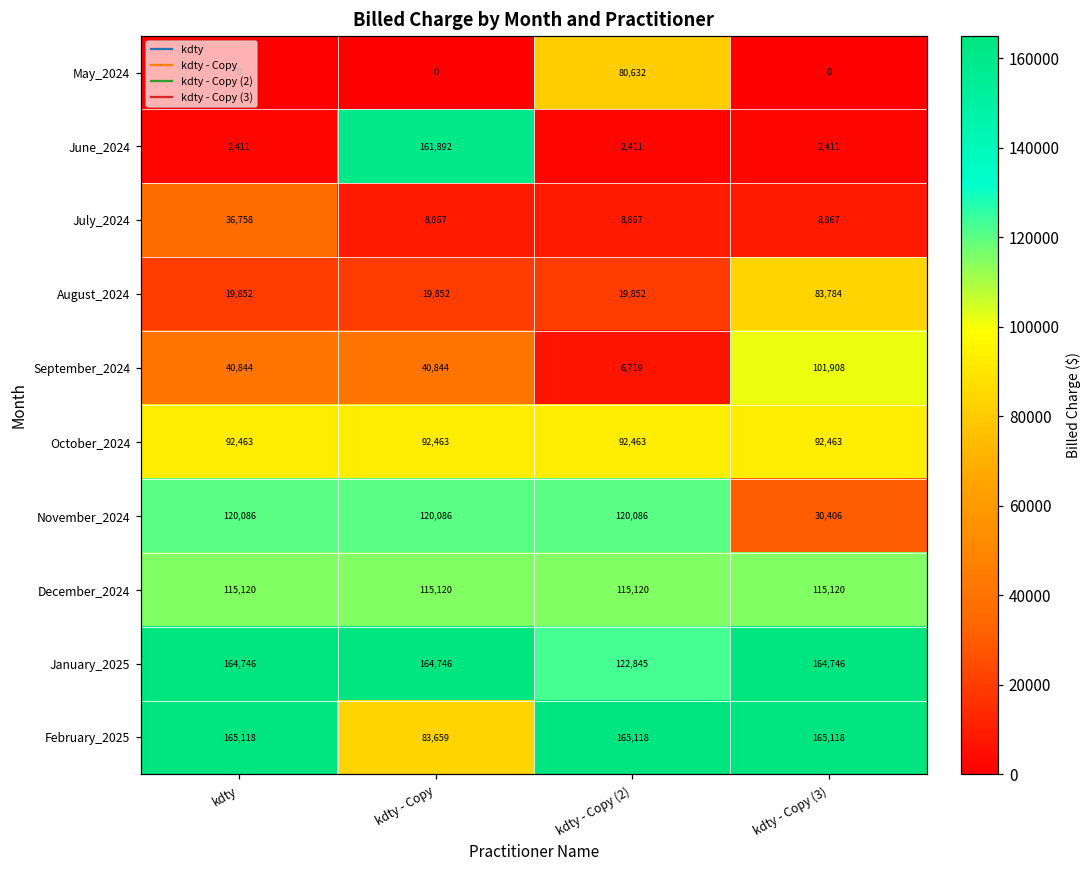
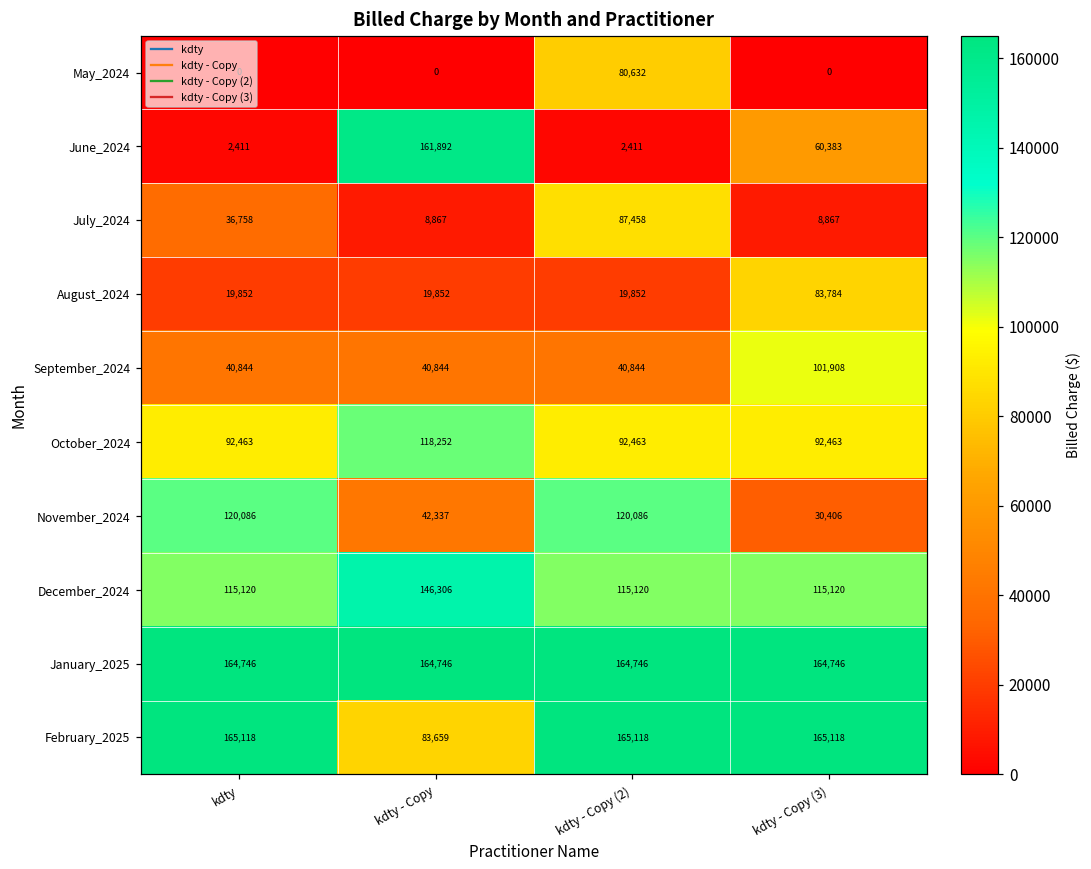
  {
    "May_2024": {
      "kdty - Copy": "0",
      "kdty - Copy (2)": "80,632",
      "kdty - Copy (3)": "0"
    },
    "June_2024": {
      "kdty": "2,411",
      "kdty - Copy": "161,892",
      "kdty - Copy (2)": "2,411",
-     "kdty - Copy (3)": "2,411"
+     "kdty - Copy (3)": "60,383"
    },
    "July_2024": {
      "kdty": "36,758",
      "kdty - Copy": "8,867",
-     "kdty - Copy (2)": "8,867",
+     "kdty - Copy (2)": "87,458",
      "kdty - Copy (3)": "8,867"
    },
    "August_2024": {
      "kdty": "19,852",
      "kdty - Copy": "19,852",
      "kdty - Copy (2)": "19,852",
      "kdty - Copy (3)": "83,784"
    },
    "September_2024": {
      "kdty": "40,844",
      "kdty - Copy": "40,844",
-     "kdty - Copy (2)": "6,719",
+     "kdty - Copy (2)": "40,844",
      "kdty - Copy (3)": "101,908"
    },
    "October_2024": {
      "kdty": "92,463",
-     "kdty - Copy": "92,463",
+     "kdty - Copy": "118,252",
      "kdty - Copy (2)": "92,463",
      "kdty - Copy (3)": "92,463"
    },
    "November_2024": {
      "kdty": "120,086",
-     "kdty - Copy": "120,086",
+     "kdty - Copy": "42,337",
      "kdty - Copy (2)": "120,086",
      "kdty - Copy (3)": "30,406"
    },
    "December_2024": {
      "kdty": "115,120",
-     "kdty - Copy": "115,120",
+     "kdty - Copy": "146,306",
      "kdty - Copy (2)": "115,120",
      "kdty - Copy (3)": "115,120"
    },
    "January_2025": {
      "kdty": "164,746",
      "kdty - Copy": "164,746",
-     "kdty - Copy (2)": "122,845",
+     "kdty - Copy (2)": "164,746",
      "kdty - Copy (3)": "164,746"
    },
    "February_2025": {
      "kdty": "165,118",
      "kdty - Copy": "83,659",
      "kdty - Copy (2)": "165,118",
      "kdty - Copy (3)": "165,118"
    }
  }
